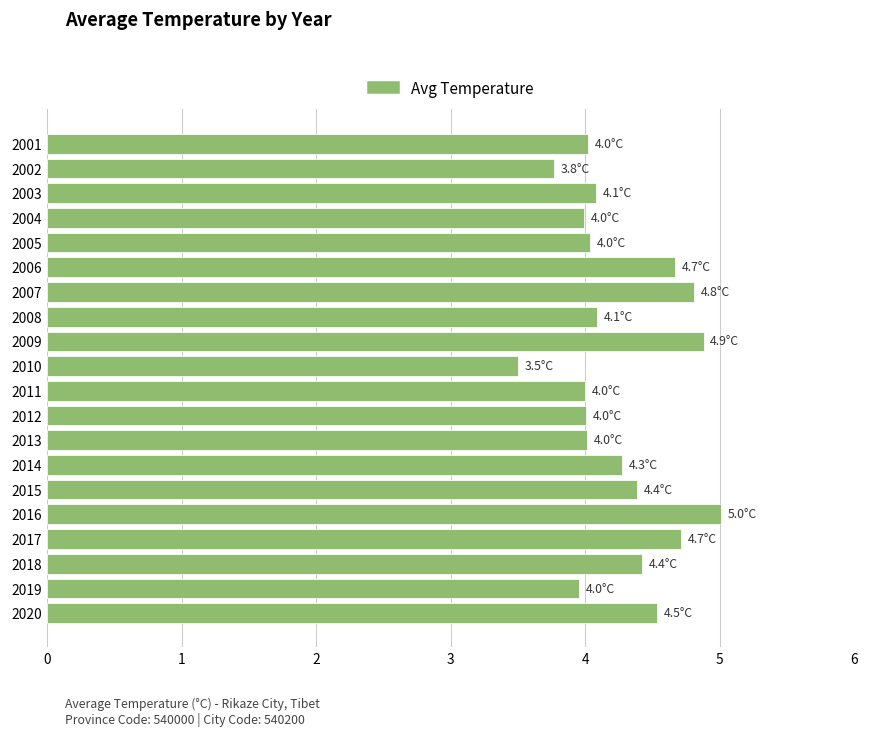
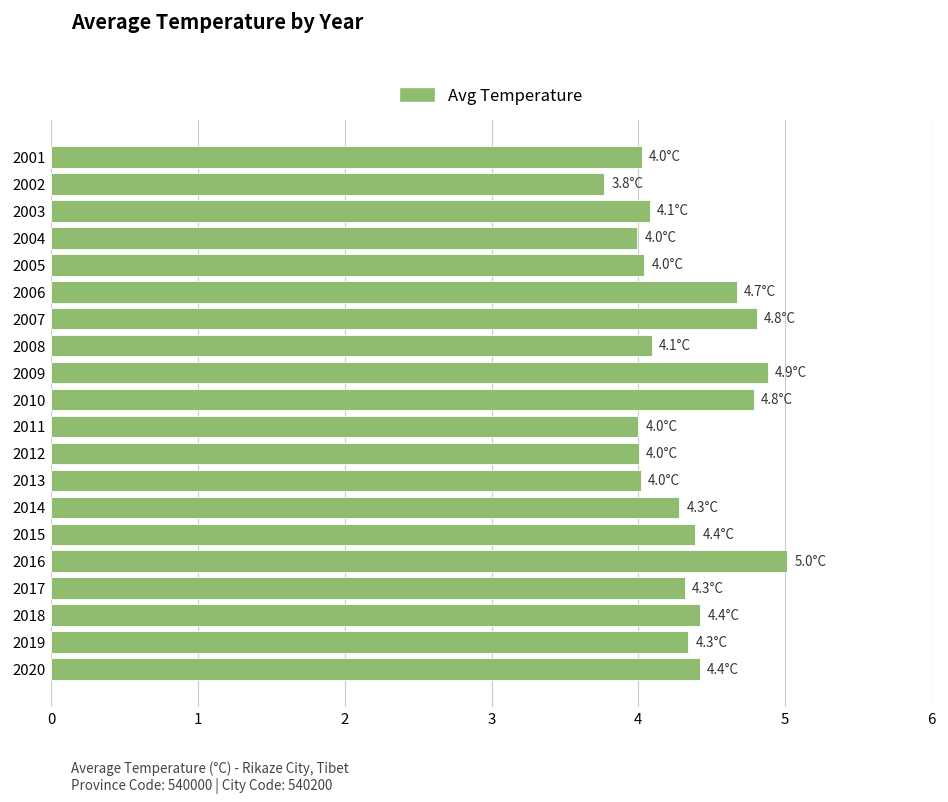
  {
    "2001": "4.0°C",
    "2002": "3.8°C",
    "2003": "4.1°C",
    "2004": "4.0°C",
    "2005": "4.0°C",
    "2006": "4.7°C",
    "2007": "4.8°C",
    "2008": "4.1°C",
    "2009": "4.9°C",
-   "2010": "3.5°C",
+   "2010": "4.8°C",
    "2011": "4.0°C",
    "2012": "4.0°C",
    "2013": "4.0°C",
    "2014": "4.3°C",
    "2015": "4.4°C",
    "2016": "5.0°C",
-   "2017": "4.7°C",
+   "2017": "4.3°C",
    "2018": "4.4°C",
-   "2019": "4.0°C",
-   "2020": "4.5°C"
+   "2019": "4.3°C",
+   "2020": "4.4°C"
  }
